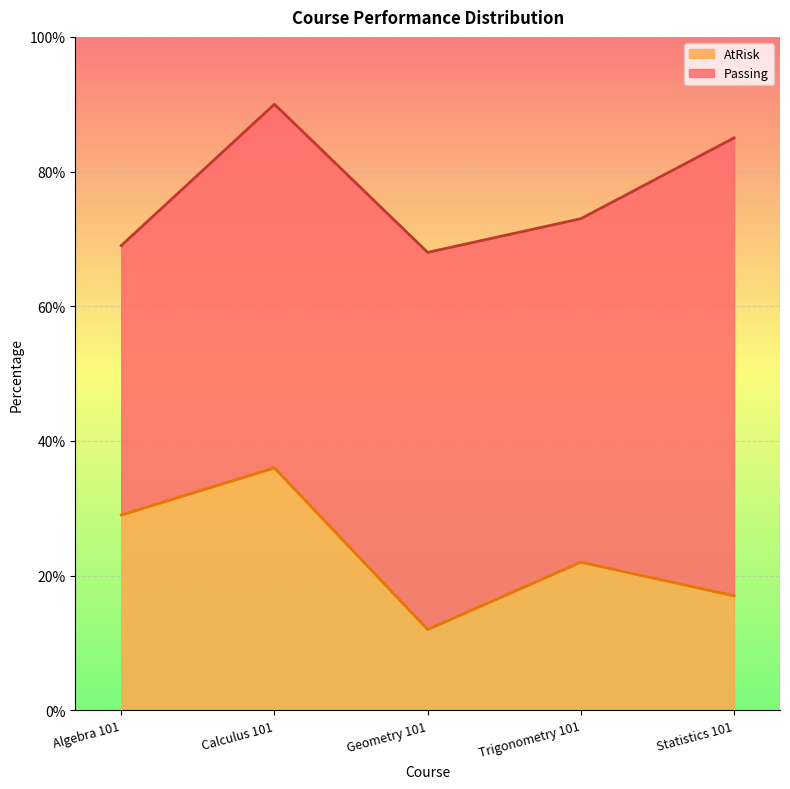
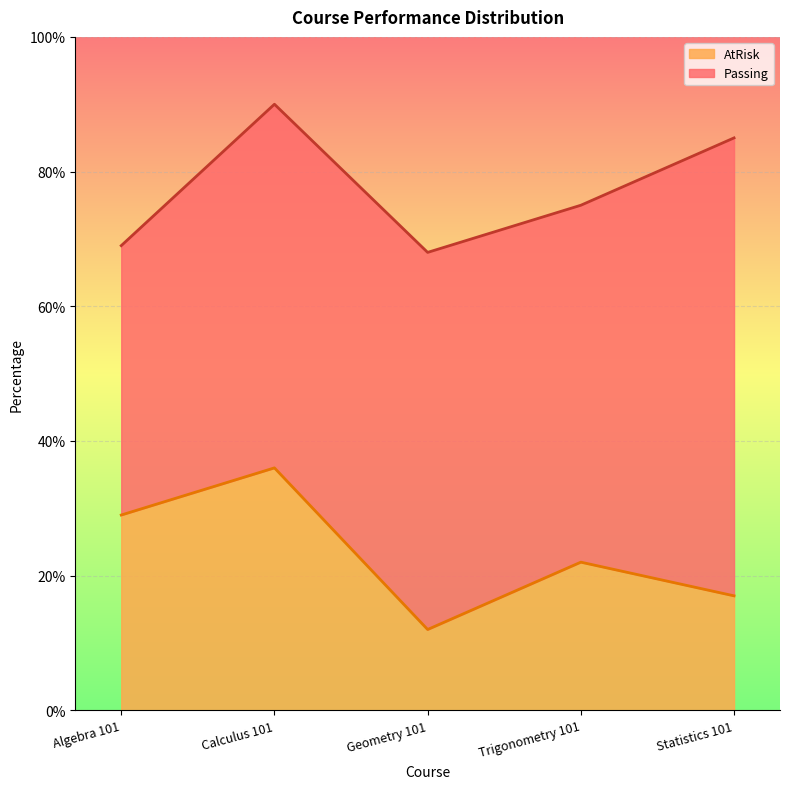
  {
    "AtRisk": {
      "Algebra 101": "29%",
      "Calculus 101": "36%",
      "Geometry 101": "12%",
      "Trigonometry 101": "22%",
      "Statistics 101": "17%"
    },
    "Passing": {
      "Algebra 101": "40%",
      "Calculus 101": "54%",
      "Geometry 101": "56%",
-     "Trigonometry 101": "51%",
+     "Trigonometry 101": "53%",
      "Statistics 101": "68%"
    }
  }
